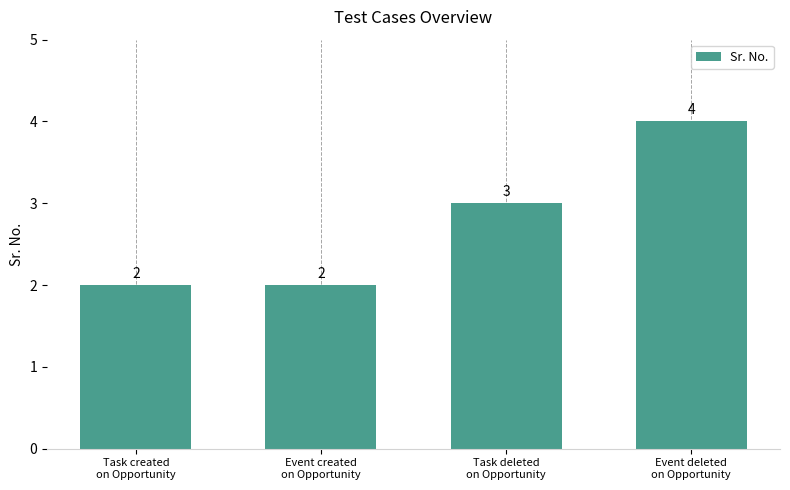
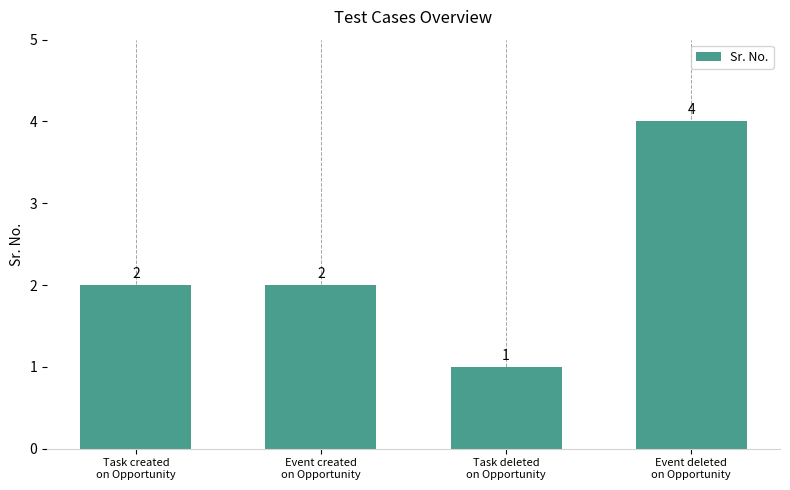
  {
    "Task created on Opportunity": 2,
    "Event created on Opportunity": 2,
-   "Task deleted on Opportunity": 3,
+   "Task deleted on Opportunity": 1,
    "Event deleted on Opportunity": 4
  }
